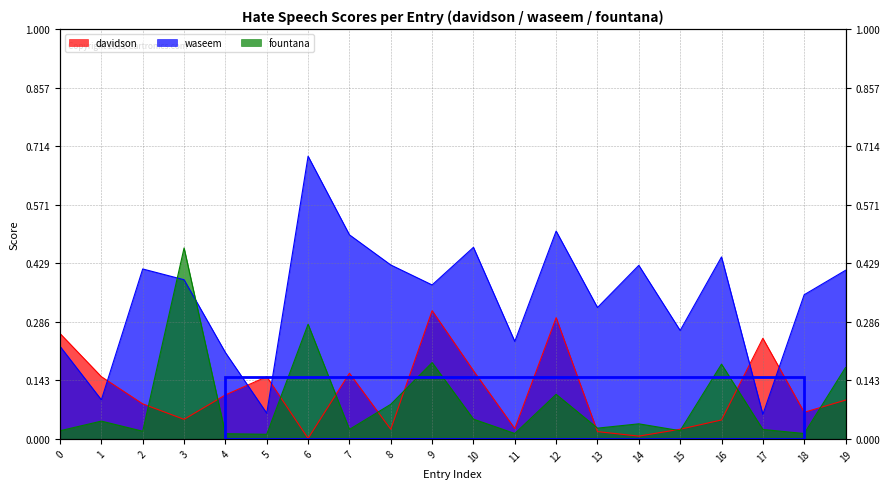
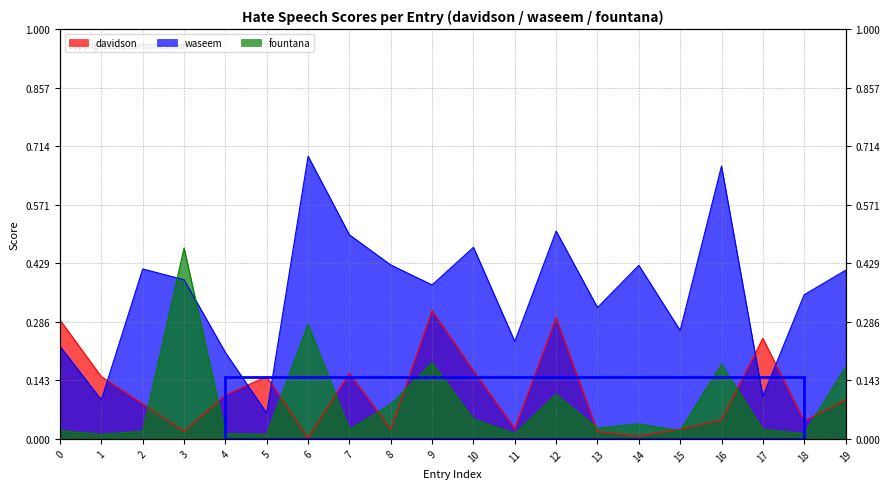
  {
    "davidson": {
-     "0": 0.26,
+     "0": 0.29,
      "1": 0.15,
      "2": 0.09,
-     "3": 0.05,
+     "3": 0.02,
      "4": 0.11,
      "5": 0.15,
      "6": 0.00,
      "7": 0.16,
      "8": 0.02,
      "9": 0.31,
      "10": 0.17,
      "11": 0.03,
      "12": 0.30,
      "13": 0.02,
      "14": 0.01,
      "16": 0.05,
      "17": 0.25,
-     "18": 0.06,
+     "18": 0.04,
      "19": 0.09
    },
    "waseem": {
      "0": 0.23,
      "1": 0.10,
      "2": 0.41,
      "3": 0.39,
      "4": 0.21,
      "5": 0.06,
      "6": 0.69,
      "7": 0.50,
      "8": 0.42,
      "9": 0.38,
      "10": 0.47,
      "11": 0.24,
      "12": 0.51,
      "13": 0.32,
      "14": 0.42,
      "15": 0.26,
-     "16": 0.44,
-     "17": 0.06,
+     "16": 0.67,
+     "17": 0.10,
      "18": 0.35,
      "19": 0.41
    },
    "fountana": {
      "0": 0.02,
-     "1": 0.04,
+     "1": 0.01,
      "2": 0.02,
      "3": 0.47,
      "4": 0.01,
      "5": 0.01,
      "6": 0.28,
      "7": 0.02,
      "8": 0.08,
      "9": 0.19,
      "10": 0.05,
      "11": 0.01,
      "12": 0.11,
      "13": 0.03,
      "14": 0.04,
      "16": 0.18,
      "17": 0.02,
      "18": 0.01,
      "19": 0.17
    }
  }
